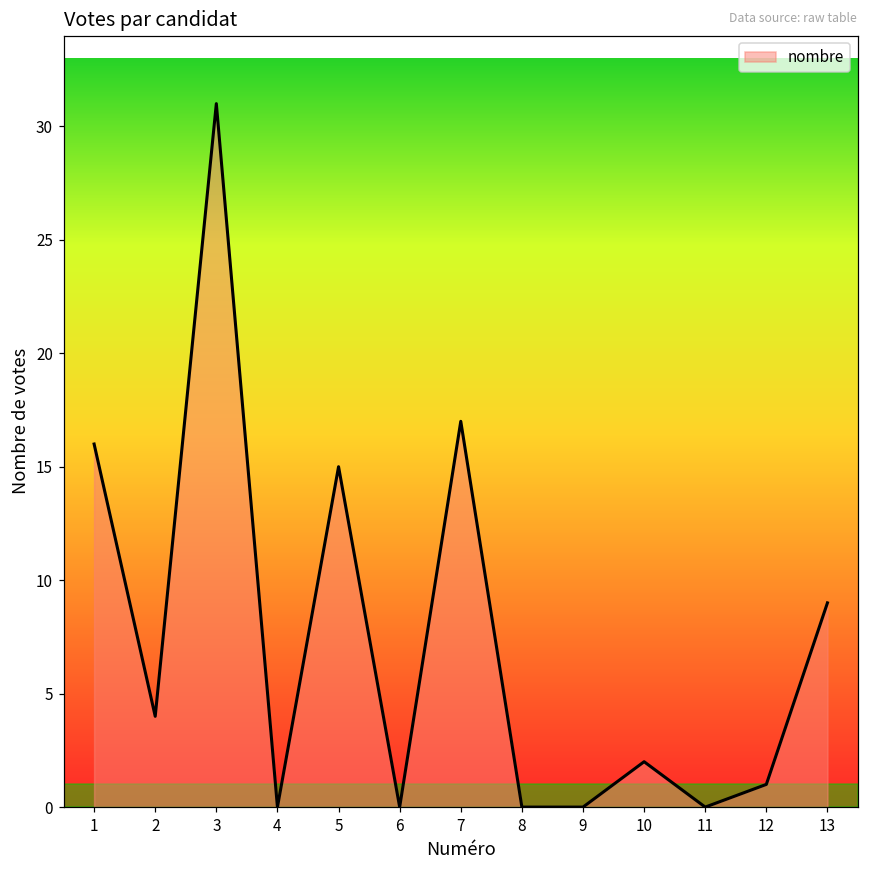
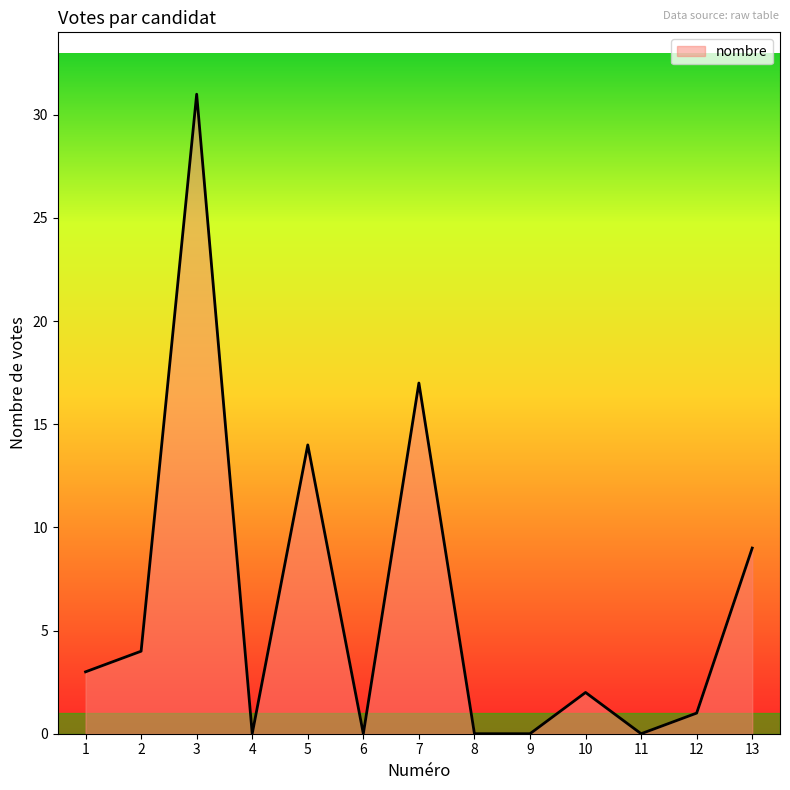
  {
-   "1": 16,
+   "1": 3,
    "2": 4,
    "3": 31,
-   "5": 15,
+   "5": 14,
    "7": 17,
    "10": 2,
    "13": 9
  }
